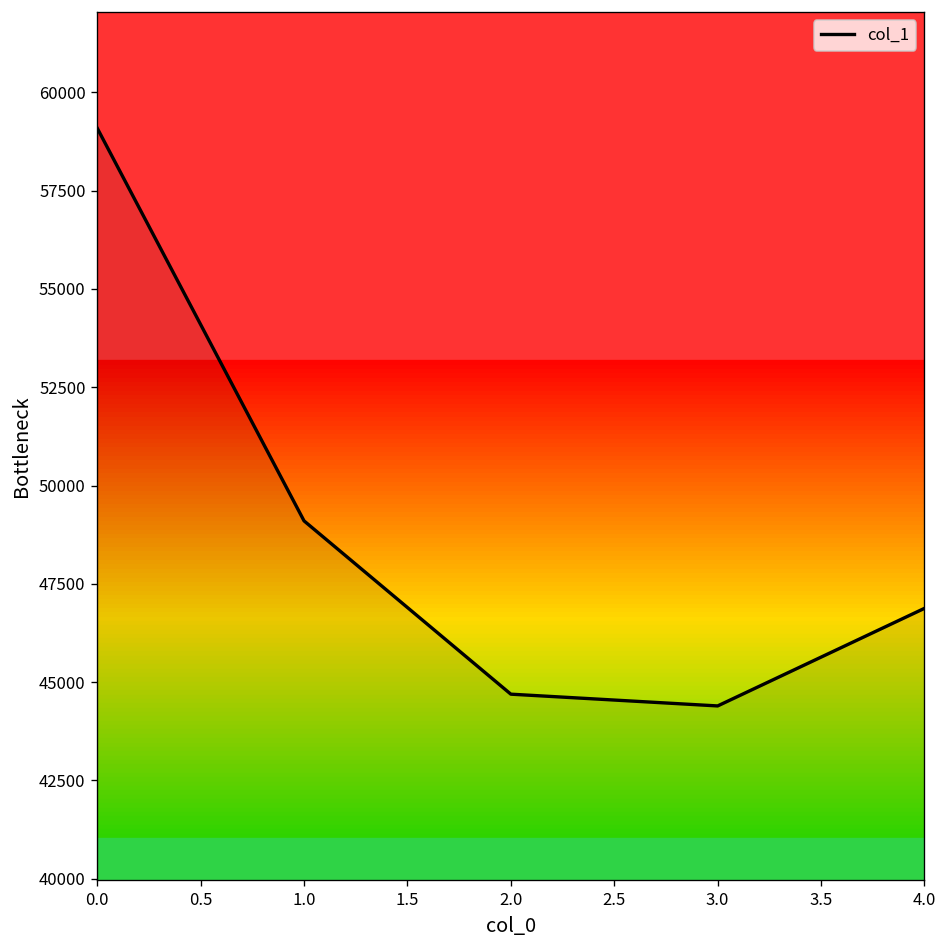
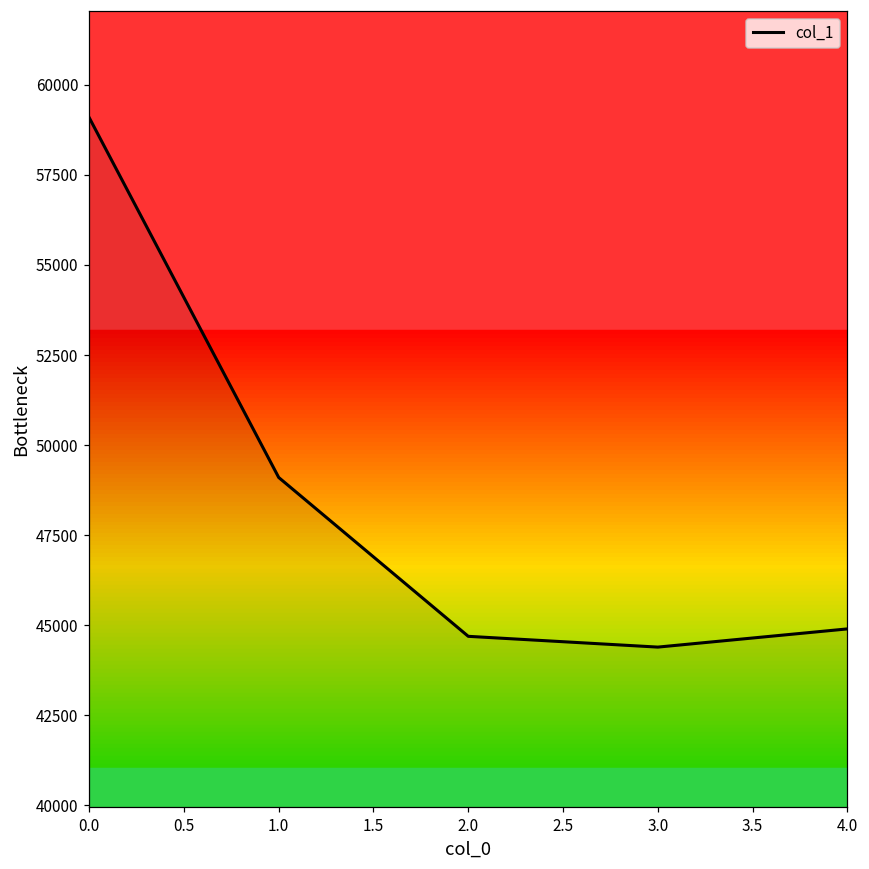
  {
    "0.0": 59100,
    "1.0": 49100,
    "2.0": 44700,
    "3.0": 44400,
-   "4.0": 46900
+   "4.0": 44900
  }
